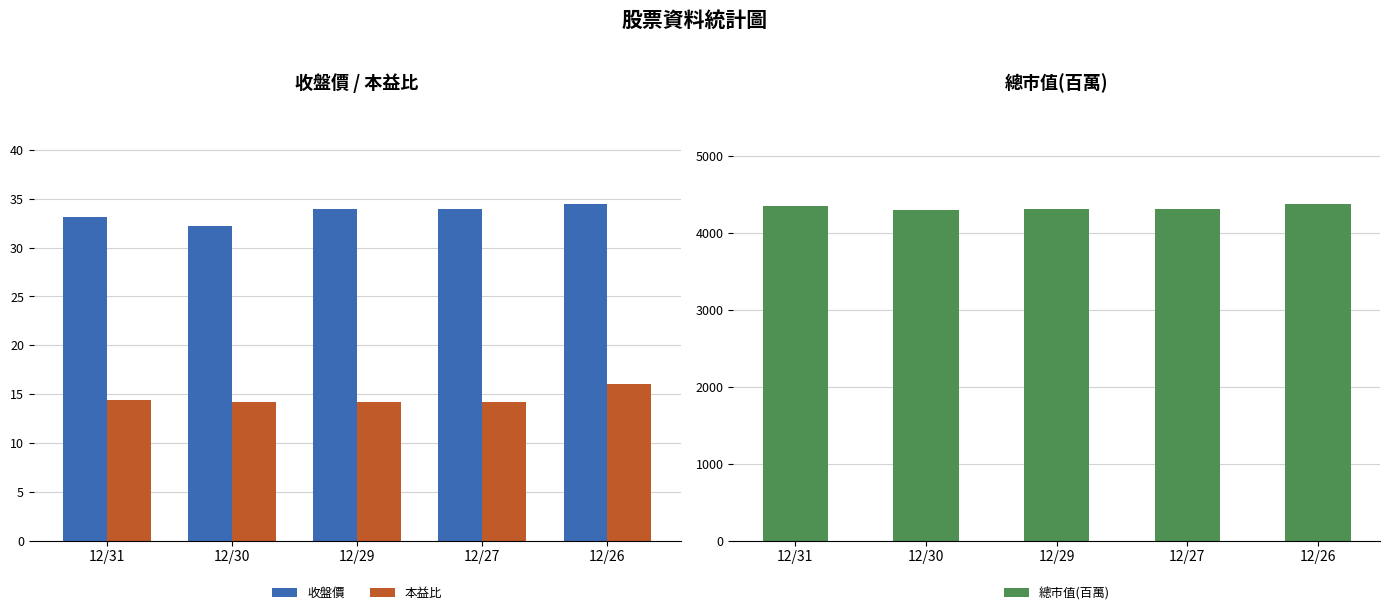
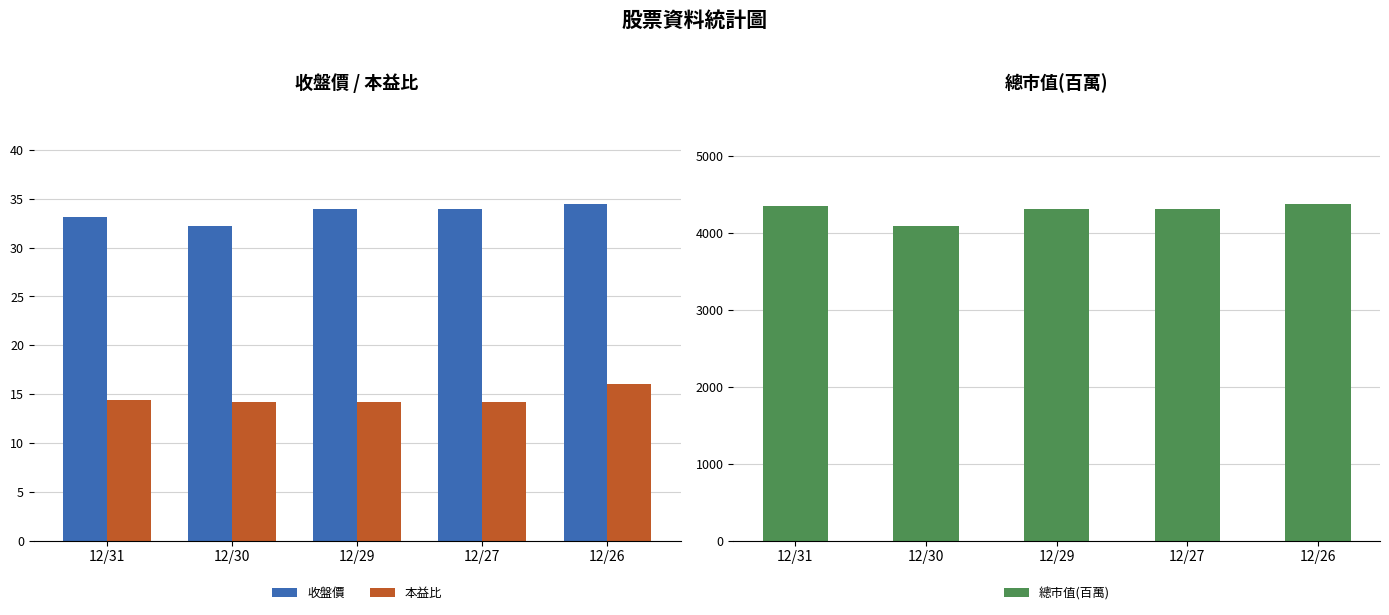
  {
    "收盤價 / 本益比": {
      "收盤價": {
        "12/31": 33,
        "12/30": 32,
        "12/29": 34,
        "12/27": 34,
        "12/26": 35
      },
      "本益比": {
        "12/31": 14,
        "12/30": 14,
        "12/29": 14,
        "12/27": 14,
        "12/26": 16
      }
    },
    "總市值(百萬)": {
      "12/31": 4400,
-     "12/30": 4300,
+     "12/30": 4100,
      "12/29": 4300,
      "12/27": 4300,
      "12/26": 4400
    }
  }
